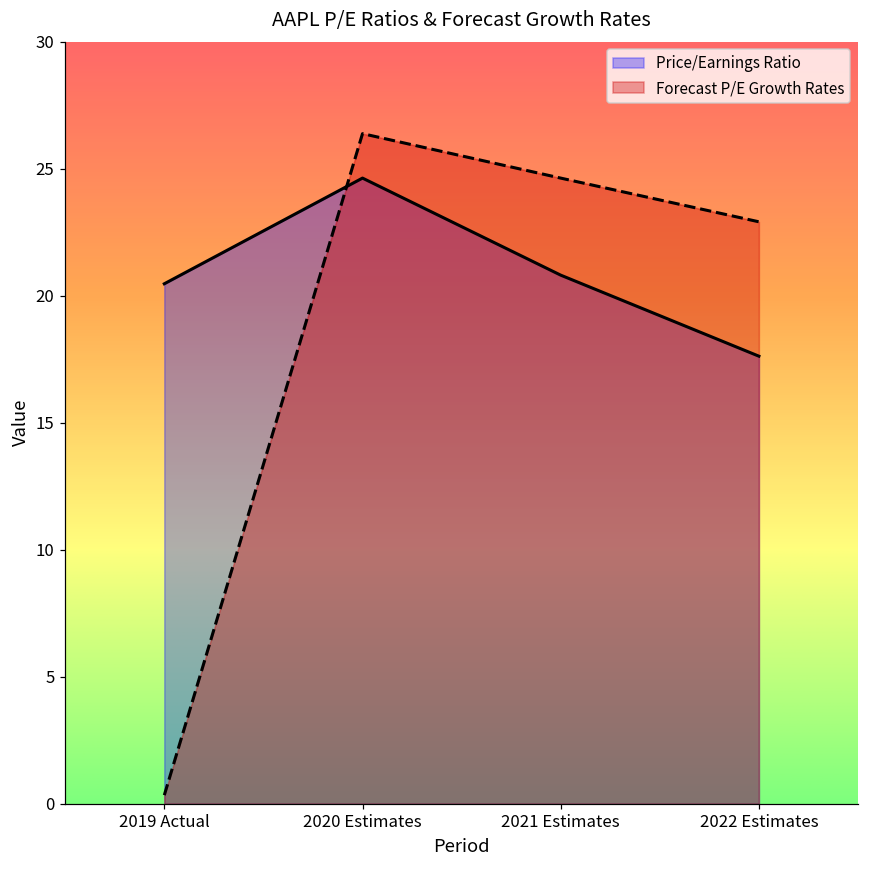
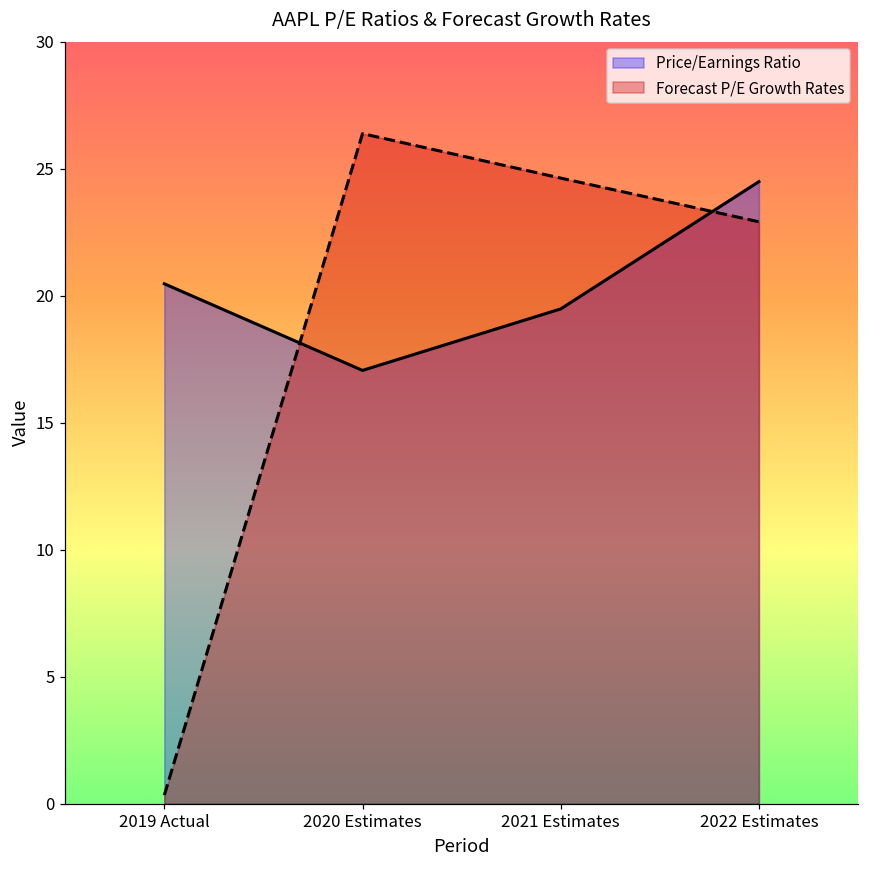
  {
    "Price/Earnings Ratio": {
      "2019 Actual": 20.5,
-     "2020 Estimates": 24.6,
-     "2021 Estimates": 20.8,
-     "2022 Estimates": 17.6
+     "2020 Estimates": 17.1,
+     "2021 Estimates": 19.5,
+     "2022 Estimates": 24.5
    },
    "Forecast P/E Growth Rates": {
      "2019 Actual": 0.3,
      "2020 Estimates": 26.4,
      "2021 Estimates": 24.6,
      "2022 Estimates": 22.9
    }
  }
